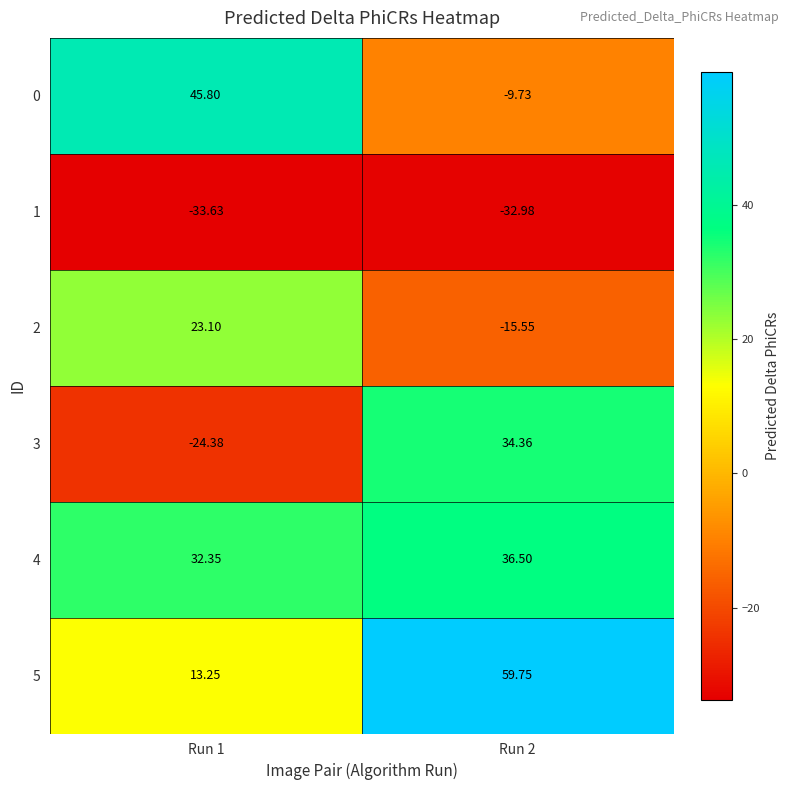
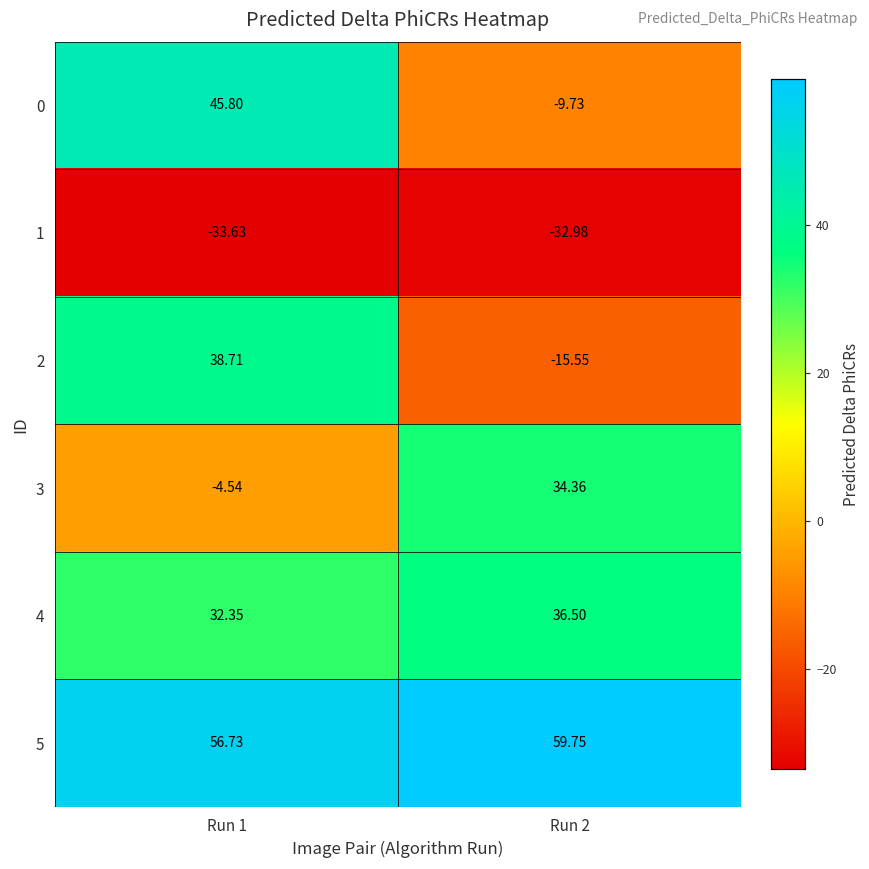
  {
    "0": {
      "Run 1": 45.80,
      "Run 2": -9.73
    },
    "1": {
      "Run 1": -33.63,
      "Run 2": -32.98
    },
    "2": {
-     "Run 1": 23.10,
+     "Run 1": 38.71,
      "Run 2": -15.55
    },
    "3": {
-     "Run 1": -24.38,
+     "Run 1": -4.54,
      "Run 2": 34.36
    },
    "4": {
      "Run 1": 32.35,
      "Run 2": 36.50
    },
    "5": {
-     "Run 1": 13.25,
+     "Run 1": 56.73,
      "Run 2": 59.75
    }
  }
